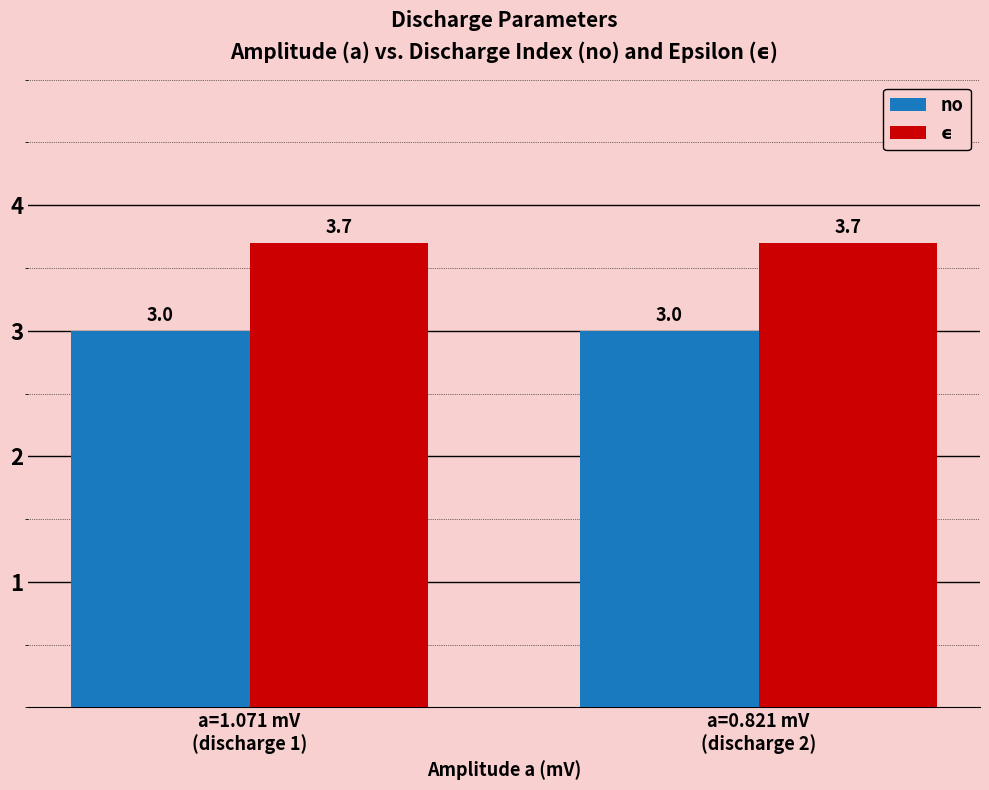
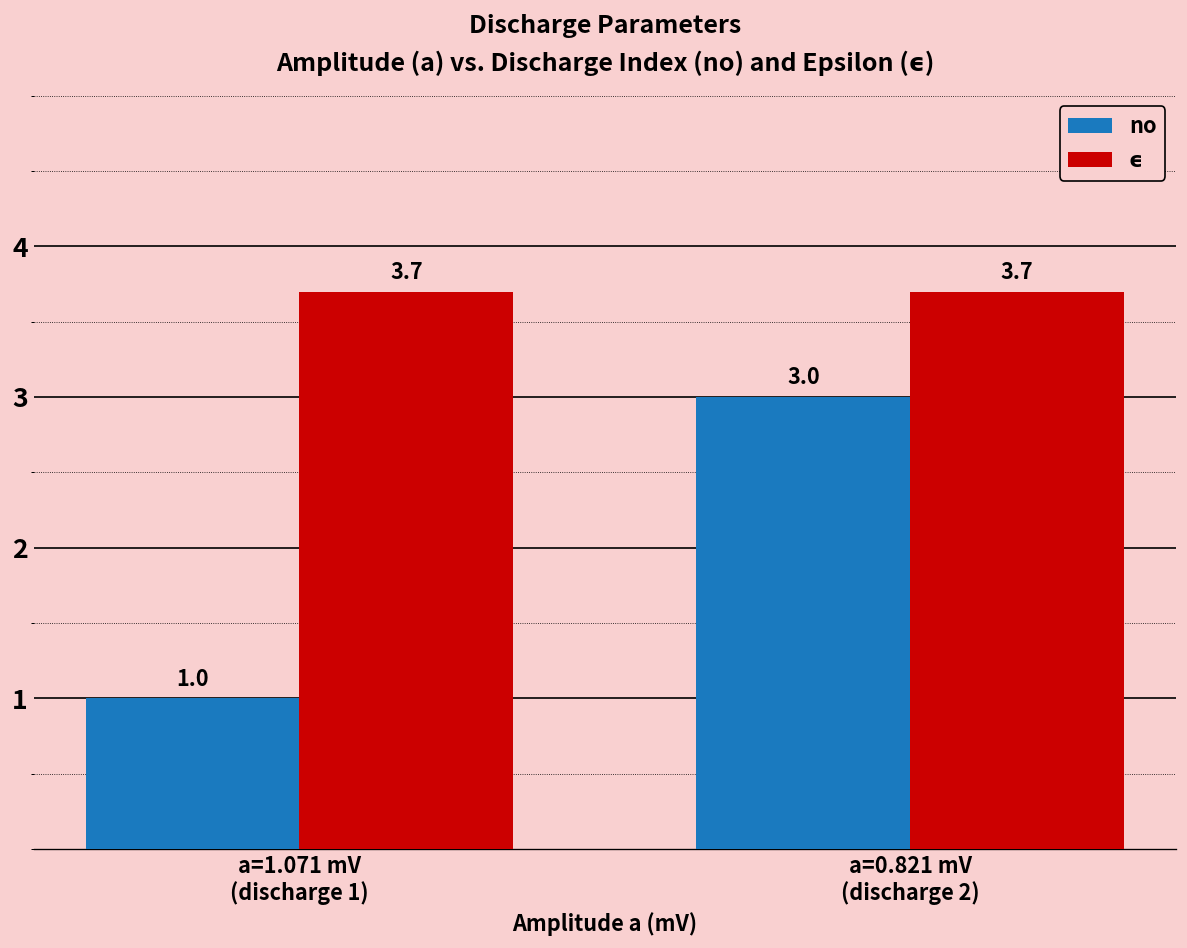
  {
    "no": {
-     "a=1.071 mV (discharge 1)": 3.0,
+     "a=1.071 mV (discharge 1)": 1.0,
      "a=0.821 mV (discharge 2)": 3.0
    },
    "ϵ": {
      "a=1.071 mV (discharge 1)": 3.7,
      "a=0.821 mV (discharge 2)": 3.7
    }
  }
